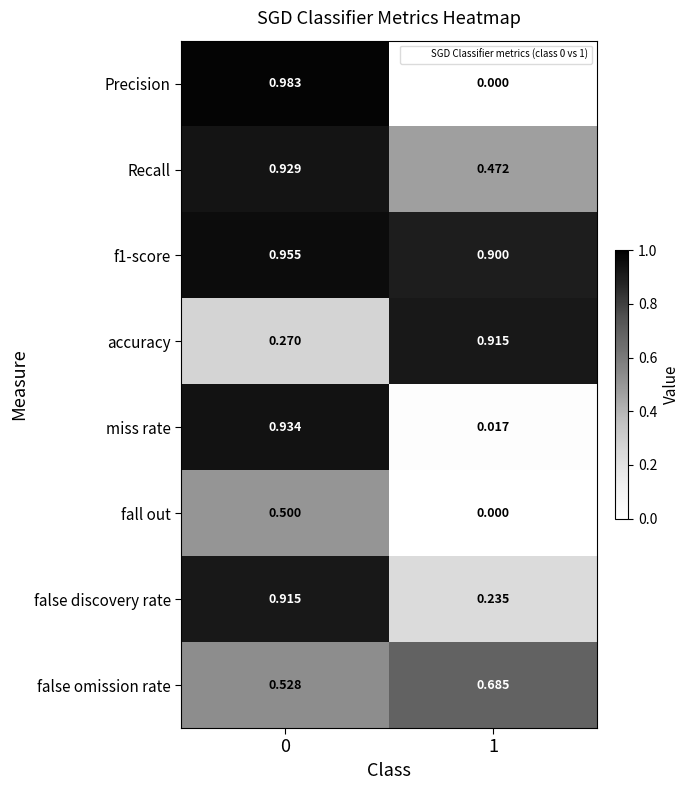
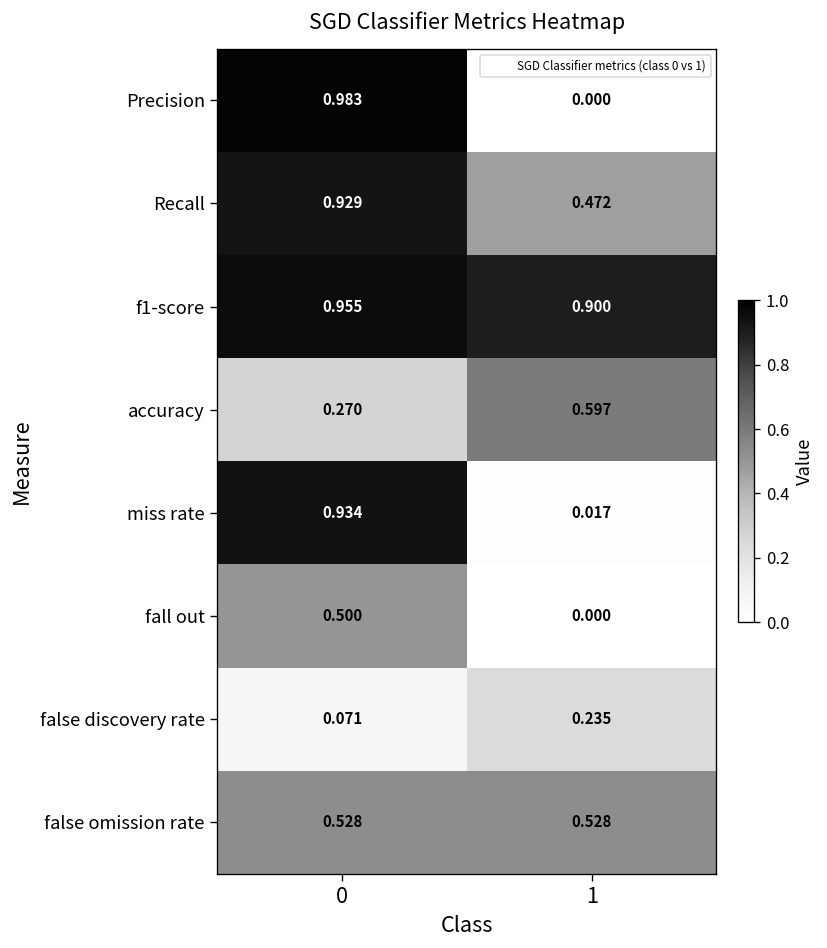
  {
    "Precision": {
      "0": 0.983,
      "1": 0.000
    },
    "Recall": {
      "0": 0.929,
      "1": 0.472
    },
    "f1-score": {
      "0": 0.955,
      "1": 0.900
    },
    "accuracy": {
      "0": 0.270,
-     "1": 0.915
+     "1": 0.597
    },
    "miss rate": {
      "0": 0.934,
      "1": 0.017
    },
    "fall out": {
      "0": 0.500,
      "1": 0.000
    },
    "false discovery rate": {
-     "0": 0.915,
+     "0": 0.071,
      "1": 0.235
    },
    "false omission rate": {
      "0": 0.528,
-     "1": 0.685
+     "1": 0.528
    }
  }
